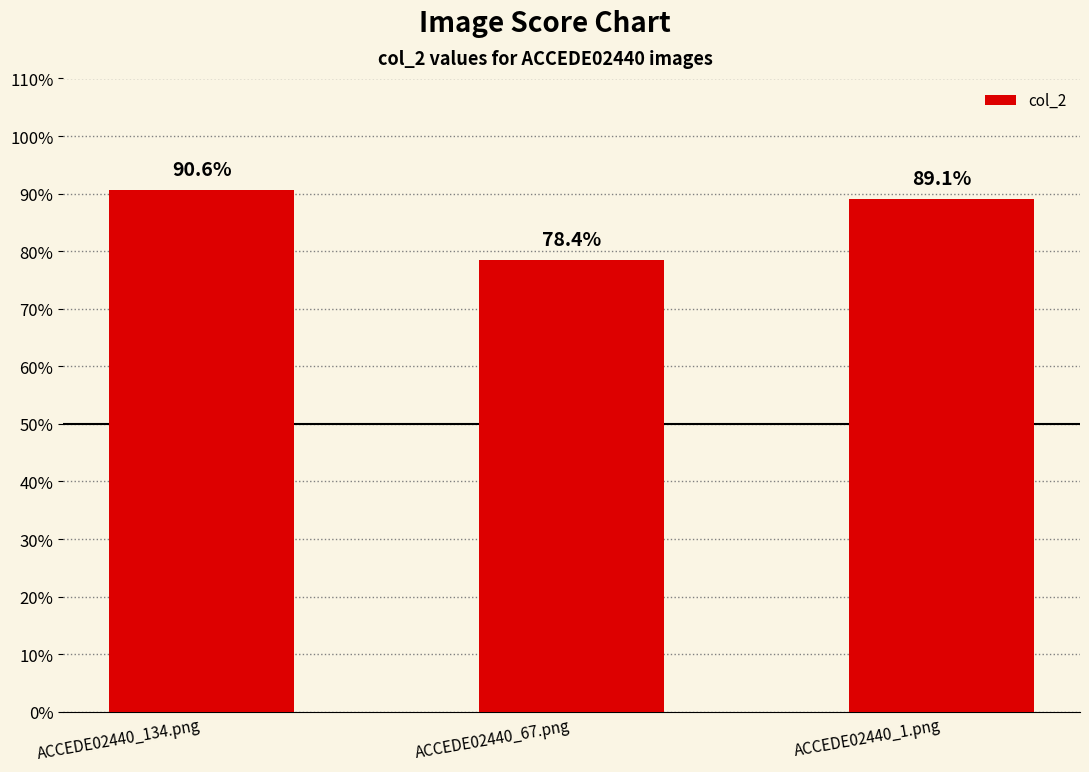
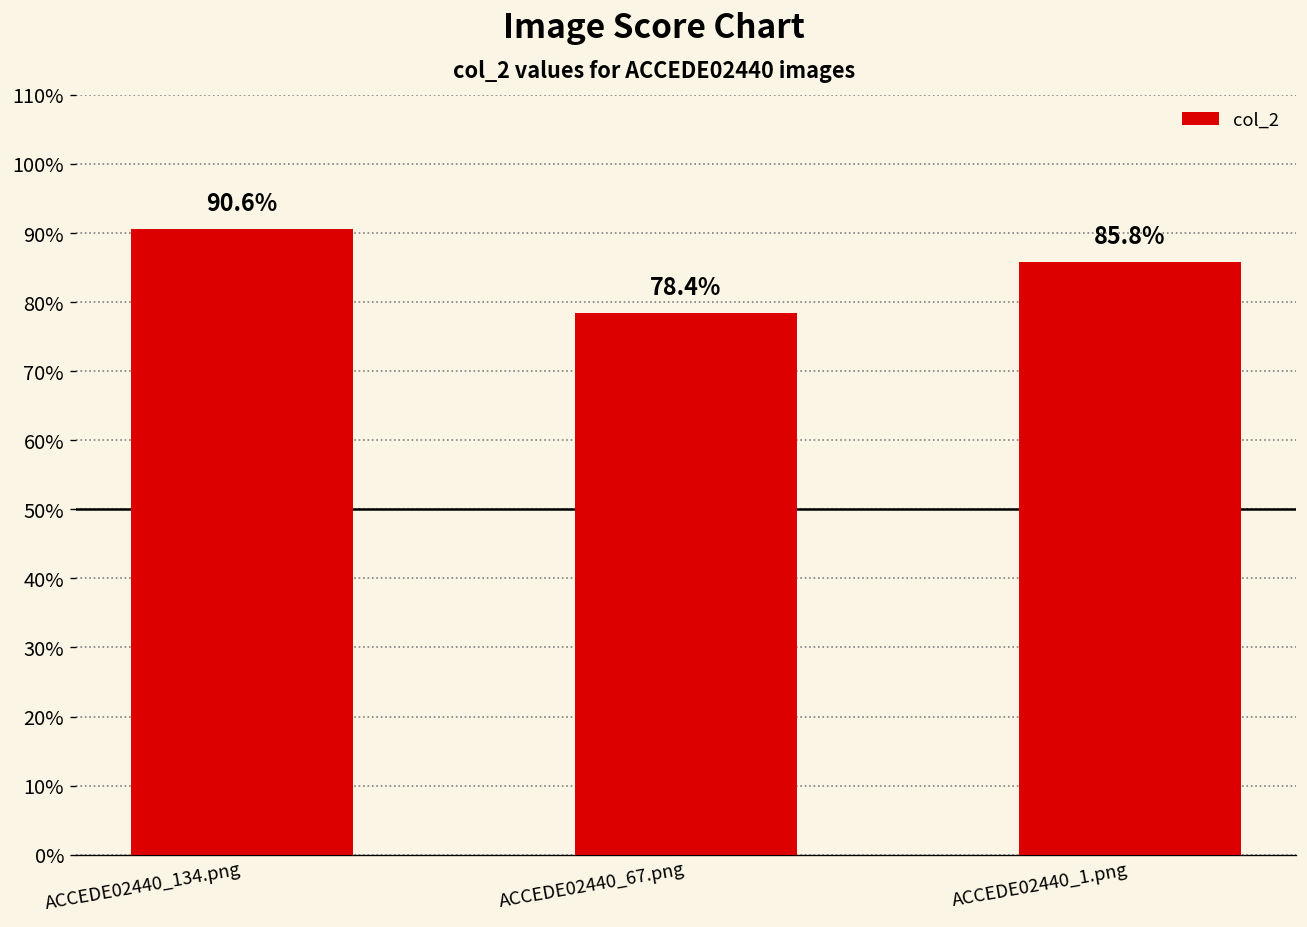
  {
    "ACCEDE02440_134.png": "90.6%",
    "ACCEDE02440_67.png": "78.4%",
-   "ACCEDE02440_1.png": "89.1%"
+   "ACCEDE02440_1.png": "85.8%"
  }
